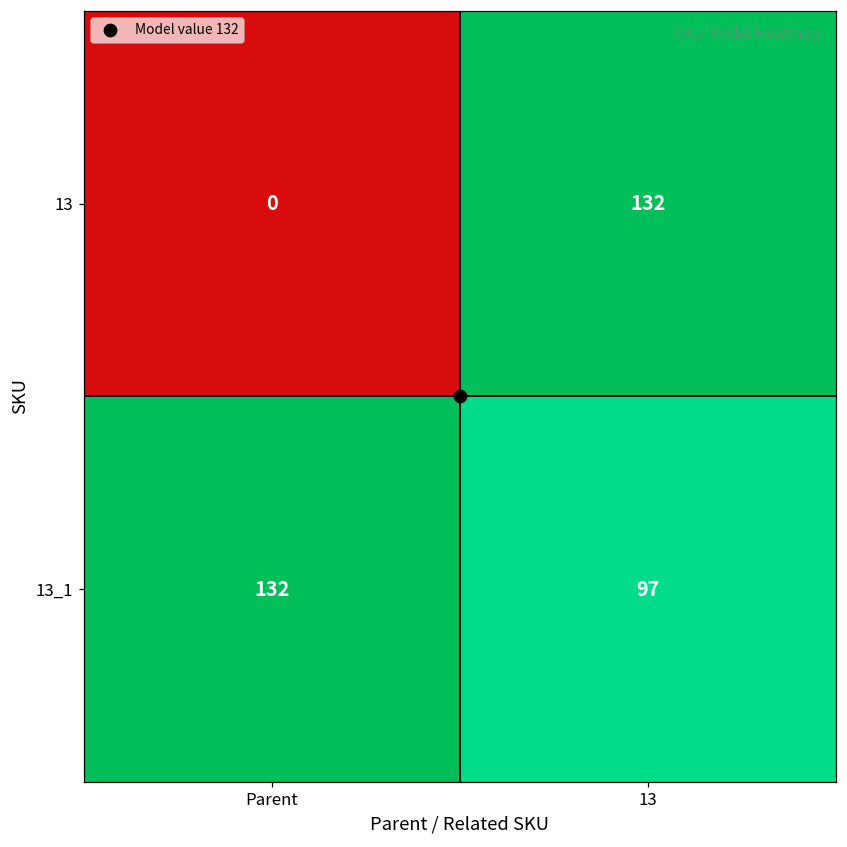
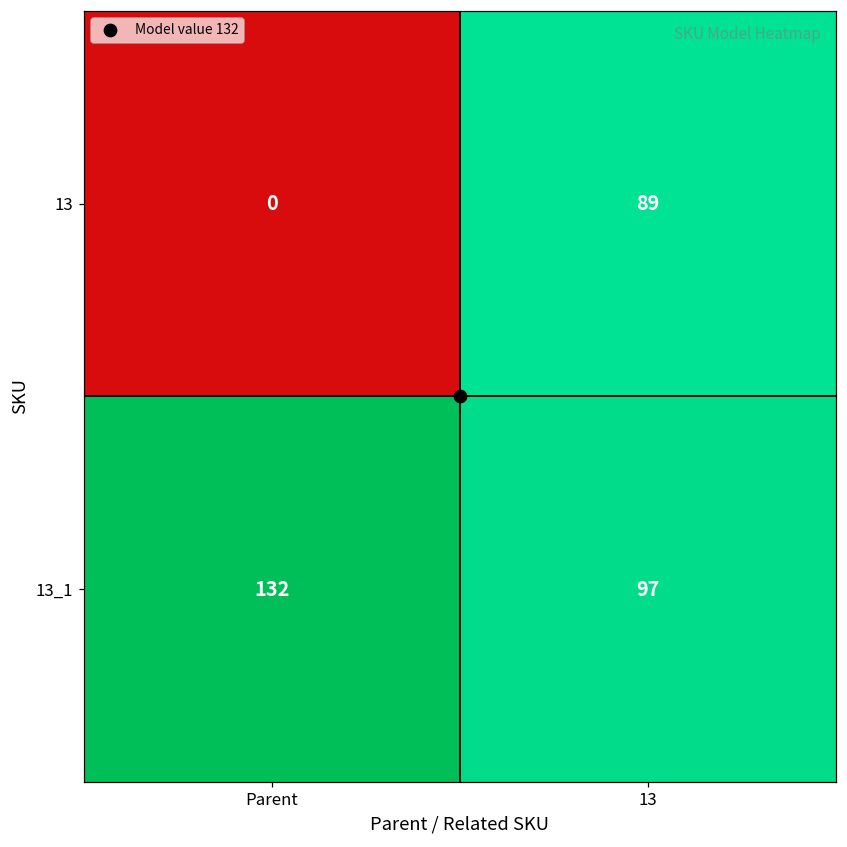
  {
    "13": {
      "Parent": 0,
-     "13": 132
+     "13": 89
    },
    "13_1": {
      "Parent": 132,
      "13": 97
    }
  }
